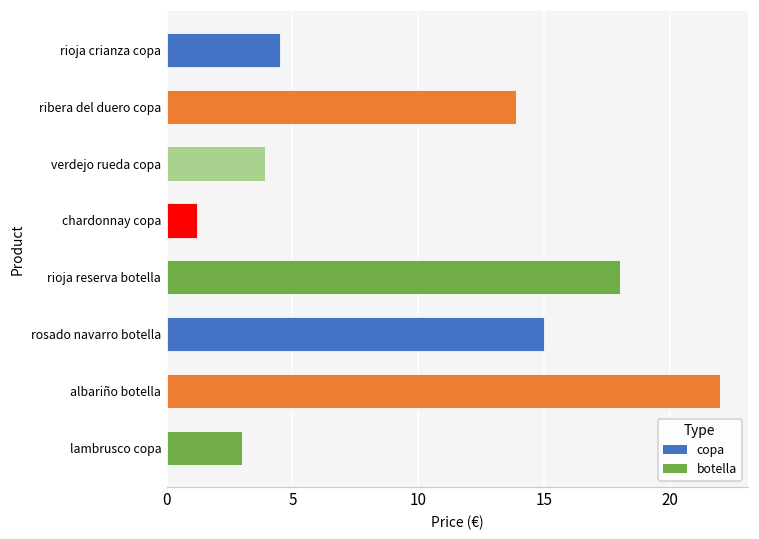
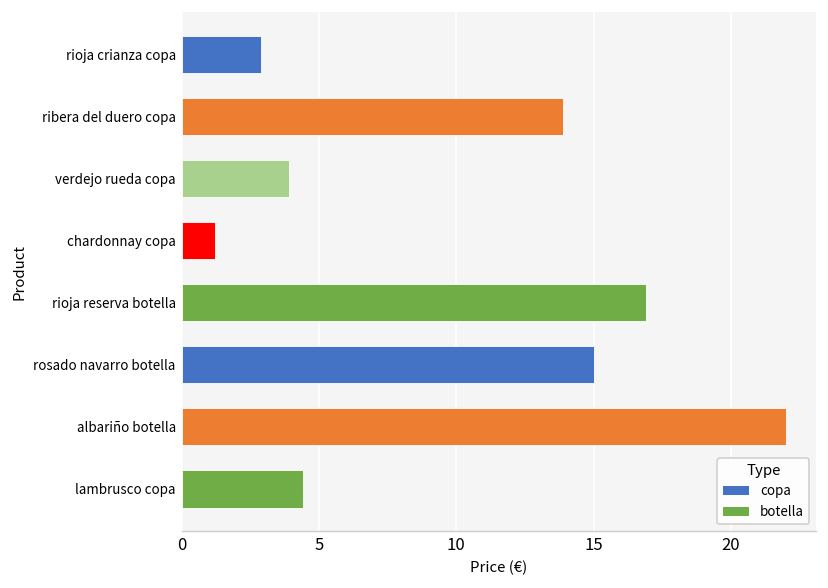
  {
-   "rioja crianza copa": 4.5,
+   "rioja crianza copa": 2.9,
    "ribera del duero copa": 13.9,
    "verdejo rueda copa": 3.9,
    "chardonnay copa": 1.2,
-   "rioja reserva botella": 18.0,
+   "rioja reserva botella": 16.9,
    "rosado navarro botella": 15.0,
    "albariño botella": 22.0,
-   "lambrusco copa": 3.0
+   "lambrusco copa": 4.4
  }
